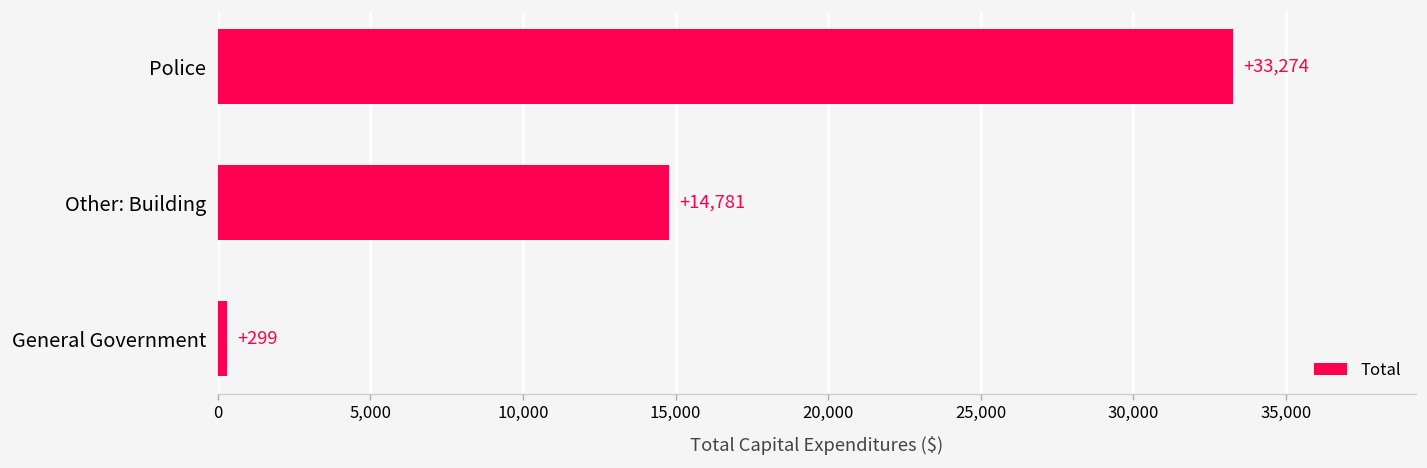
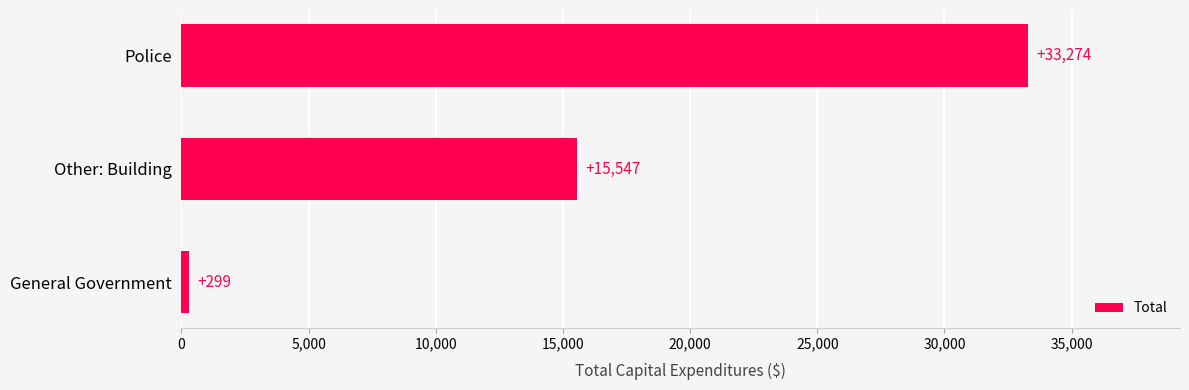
  {
    "Police": "+33,274",
-   "Other: Building": "+14,781",
+   "Other: Building": "+15,547",
    "General Government": "+299"
  }
